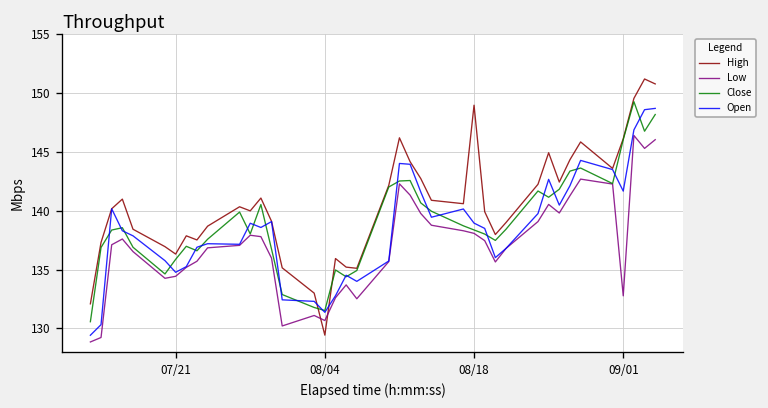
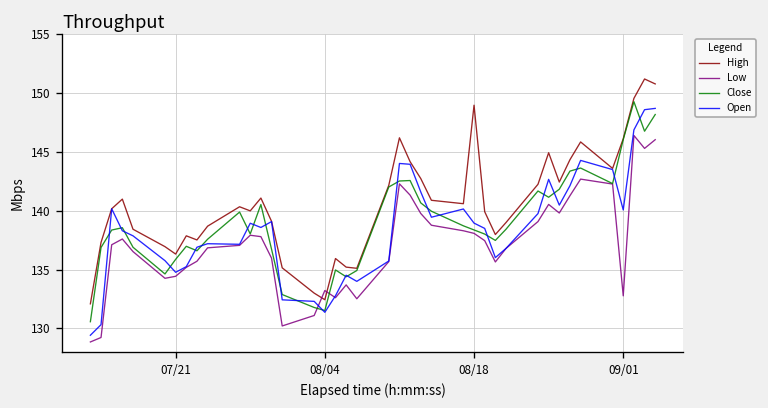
  {
    "High": {
      "07/21": 136,
-     "08/04": 129,
+     "08/04": 132,
      "08/18": 149
    },
    "Low": {
      "07/21": 134,
-     "08/04": 131,
+     "08/04": 133,
      "08/18": 138,
      "09/01": 133
    },
    "Close": {
      "07/21": 136,
      "08/18": 138
    },
    "Open": {
      "07/21": 135,
      "08/18": 139,
-     "09/01": 142
+     "09/01": 140
    }
  }
